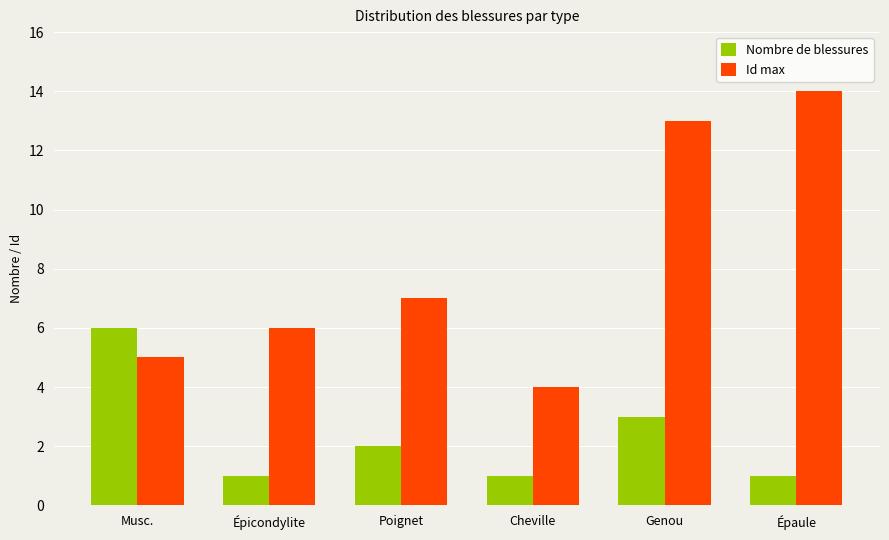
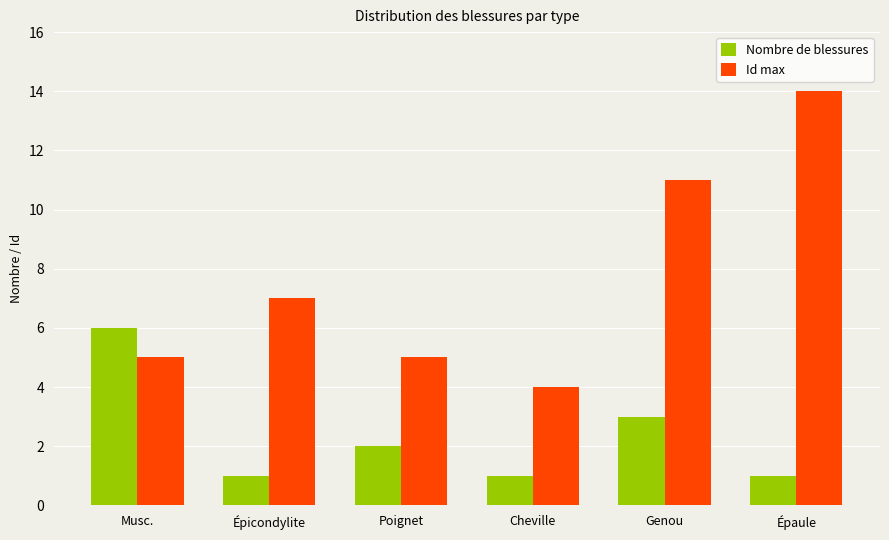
  {
    "Nombre de blessures": {
      "Musc.": 6,
      "Épicondylite": 1,
      "Poignet": 2,
      "Cheville": 1,
      "Genou": 3,
      "Épaule": 1
    },
    "Id max": {
      "Musc.": 5,
-     "Épicondylite": 6,
-     "Poignet": 7,
+     "Épicondylite": 7,
+     "Poignet": 5,
      "Cheville": 4,
-     "Genou": 13,
+     "Genou": 11,
      "Épaule": 14
    }
  }
